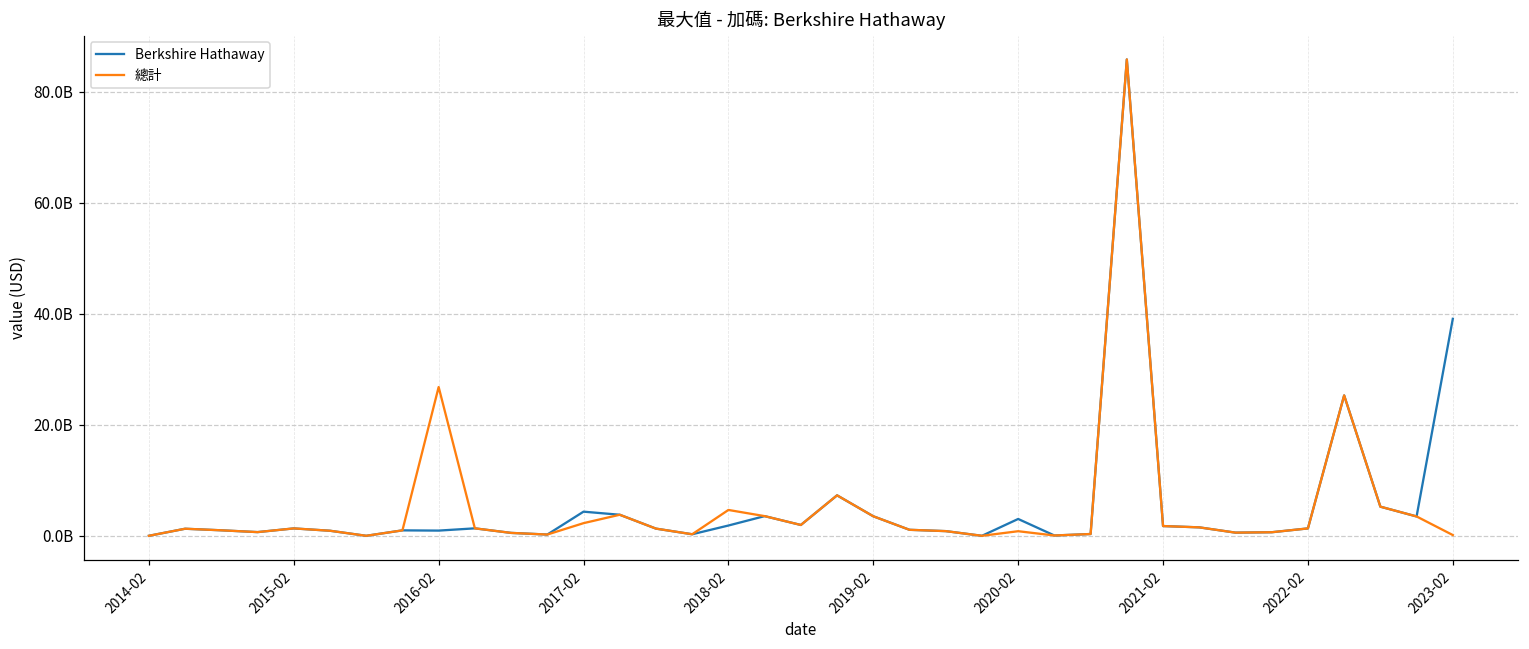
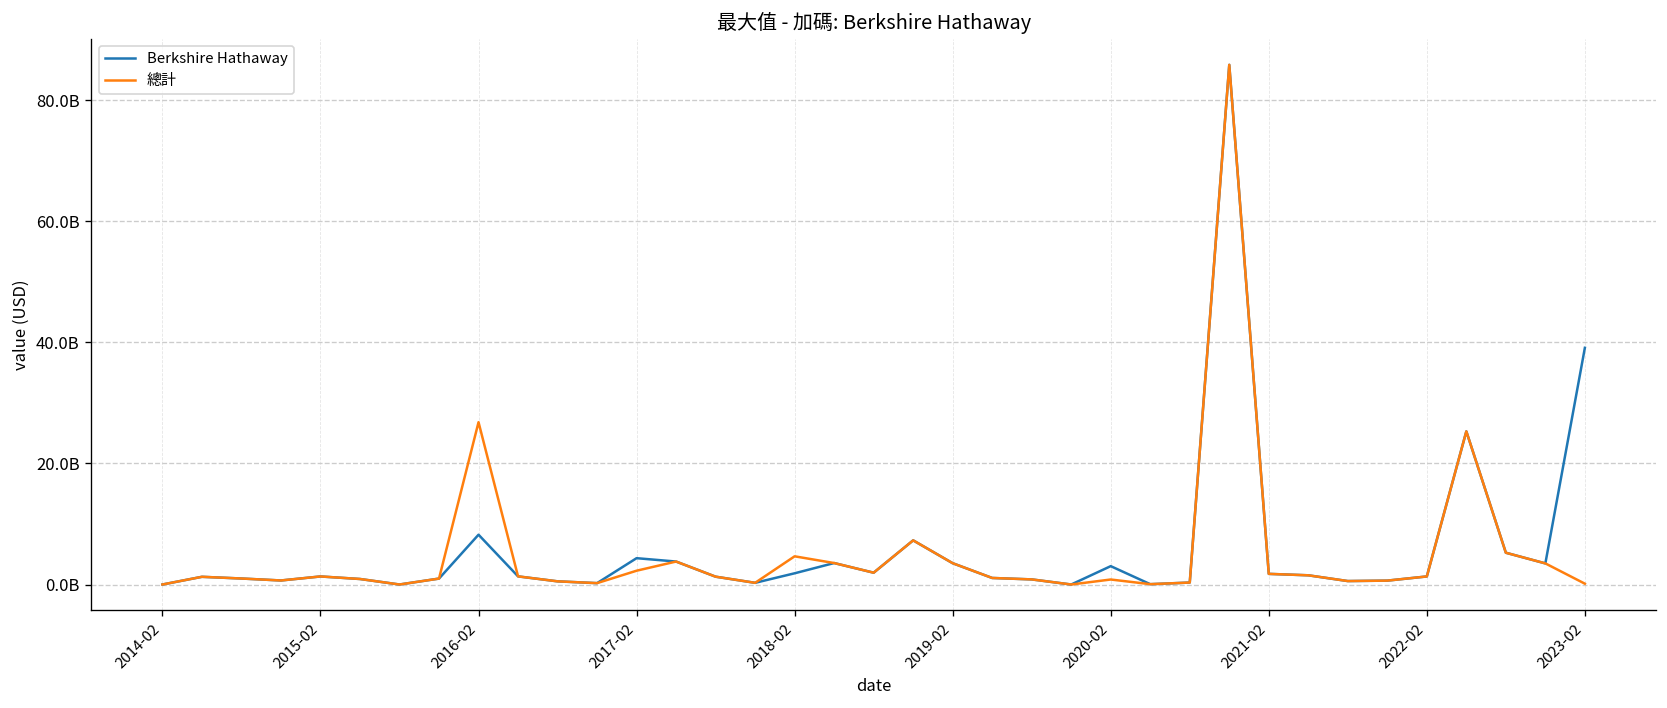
  {
    "Berkshire Hathaway": {
-     "2016-02": 1000000000,
+     "2016-02": 8000000000,
      "2017-02": 4000000000,
      "2018-02": 2000000000,
      "2020-02": 3000000000,
      "2023-02": 39000000000
    },
    "總計": {
      "2016-02": 27000000000,
      "2017-02": 2000000000,
      "2018-02": 5000000000,
      "2020-02": 1000000000,
      "2023-02": 0
    }
  }
